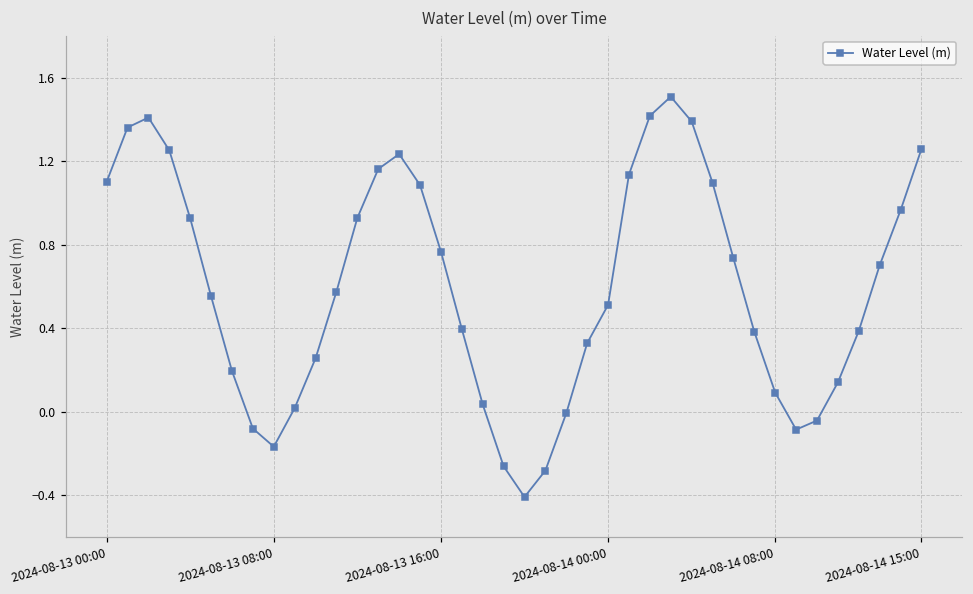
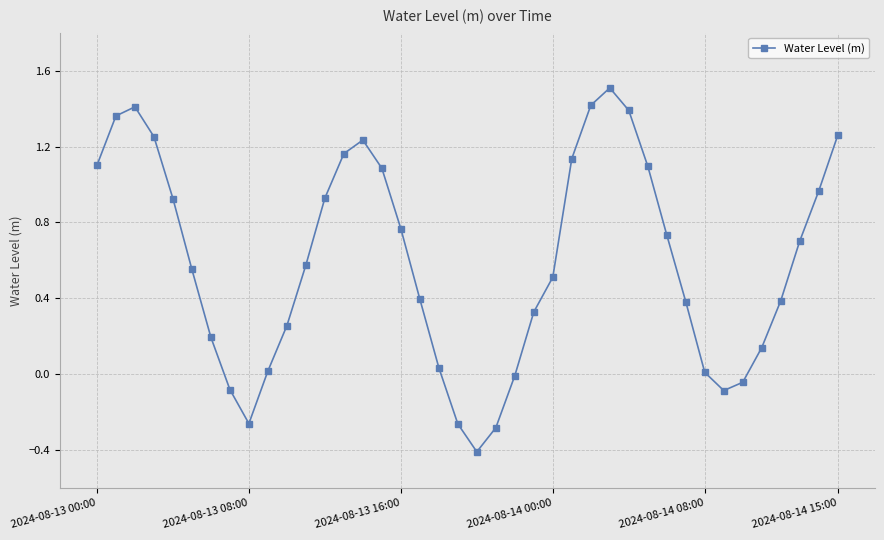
  {
    "2024-08-13 00:00": 1.10,
-   "2024-08-13 08:00": -0.17,
+   "2024-08-13 08:00": -0.26,
    "2024-08-13 16:00": 0.77,
    "2024-08-14 00:00": 0.51,
-   "2024-08-14 08:00": 0.09,
+   "2024-08-14 08:00": 0.01,
    "2024-08-14 15:00": 1.26
  }
